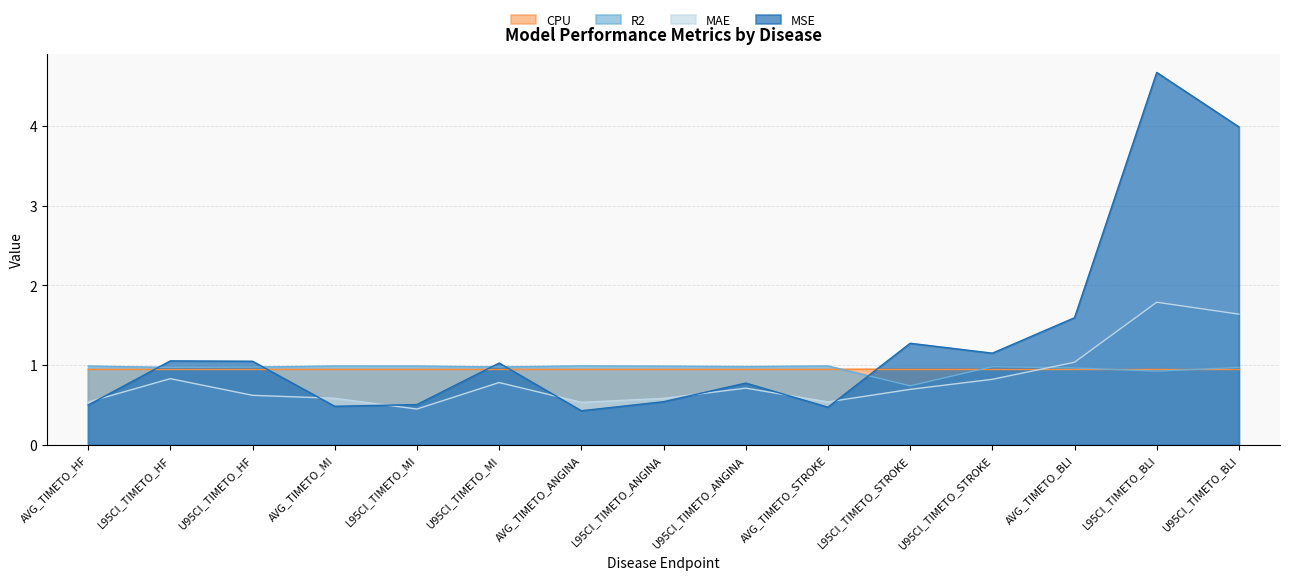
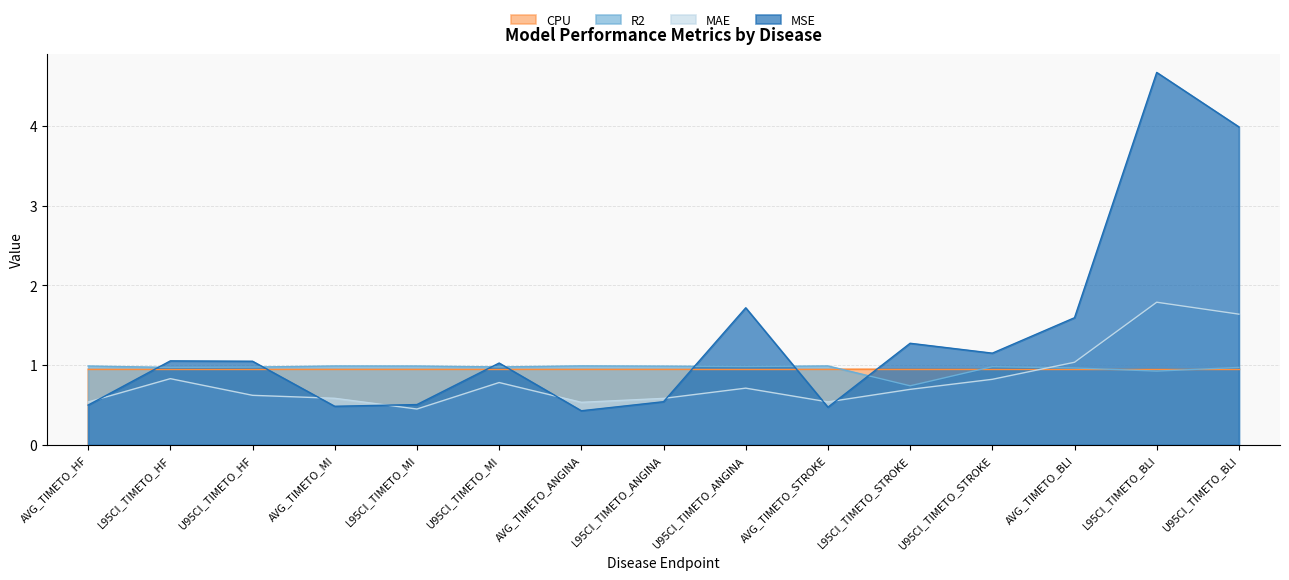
  {
    "CPU": {
      "AVG_TIMETO_HF": 1.0,
      "AVG_TIMETO_MI": 1.0,
      "L95CI_TIMETO_MI": 1.0,
      "AVG_TIMETO_ANGINA": 1.0,
      "L95CI_TIMETO_ANGINA": 1.0,
      "AVG_TIMETO_STROKE": 1.0,
      "L95CI_TIMETO_STROKE": 1.0
    },
    "R2": {
      "AVG_TIMETO_HF": 1.0,
      "AVG_TIMETO_MI": 1.0,
      "L95CI_TIMETO_MI": 1.0,
      "AVG_TIMETO_ANGINA": 1.0,
      "L95CI_TIMETO_ANGINA": 1.0,
      "AVG_TIMETO_STROKE": 1.0,
      "L95CI_TIMETO_STROKE": 0.7
    },
    "MAE": {
      "AVG_TIMETO_HF": 0.5,
      "L95CI_TIMETO_HF": 0.8,
      "U95CI_TIMETO_HF": 0.6,
      "AVG_TIMETO_MI": 0.6,
      "L95CI_TIMETO_MI": 0.4,
      "U95CI_TIMETO_MI": 0.8,
      "AVG_TIMETO_ANGINA": 0.5,
      "L95CI_TIMETO_ANGINA": 0.6,
      "U95CI_TIMETO_ANGINA": 0.7,
      "AVG_TIMETO_STROKE": 0.5,
      "L95CI_TIMETO_STROKE": 0.7,
      "U95CI_TIMETO_STROKE": 0.8,
      "AVG_TIMETO_BLI": 1.0,
      "L95CI_TIMETO_BLI": 1.8,
      "U95CI_TIMETO_BLI": 1.6
    },
    "MSE": {
      "AVG_TIMETO_HF": 0.5,
      "L95CI_TIMETO_HF": 1.1,
      "U95CI_TIMETO_HF": 1.0,
      "AVG_TIMETO_MI": 0.5,
      "L95CI_TIMETO_MI": 0.5,
      "U95CI_TIMETO_MI": 1.0,
      "AVG_TIMETO_ANGINA": 0.4,
      "L95CI_TIMETO_ANGINA": 0.5,
-     "U95CI_TIMETO_ANGINA": 0.8,
+     "U95CI_TIMETO_ANGINA": 1.7,
      "AVG_TIMETO_STROKE": 0.5,
      "L95CI_TIMETO_STROKE": 1.3,
      "U95CI_TIMETO_STROKE": 1.1,
      "AVG_TIMETO_BLI": 1.6,
      "L95CI_TIMETO_BLI": 4.7,
      "U95CI_TIMETO_BLI": 4.0
    }
  }
